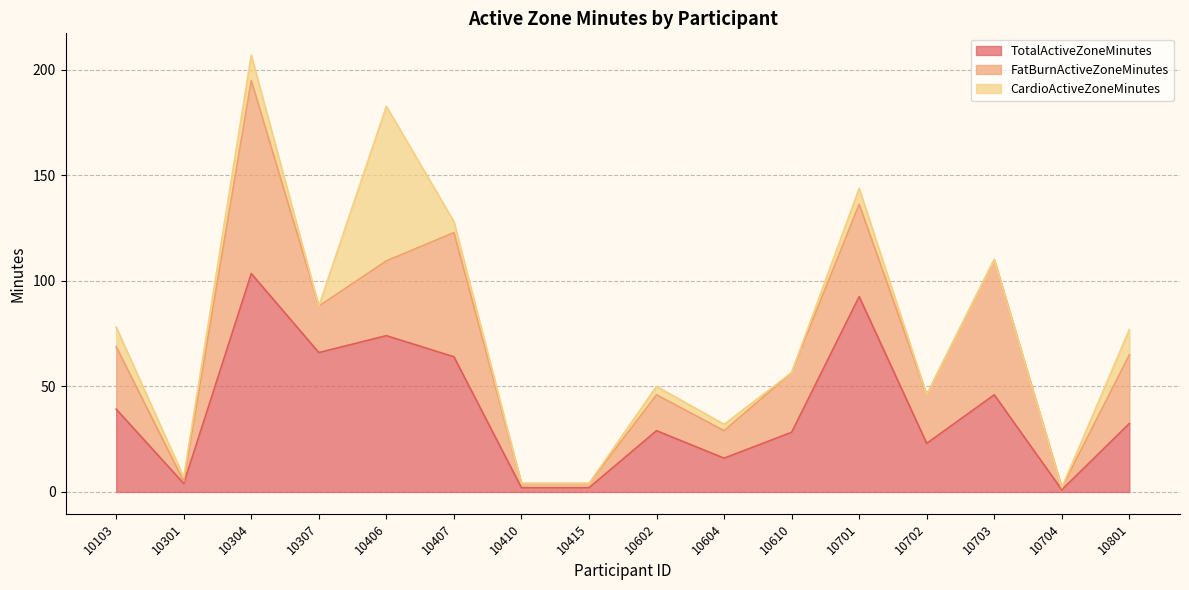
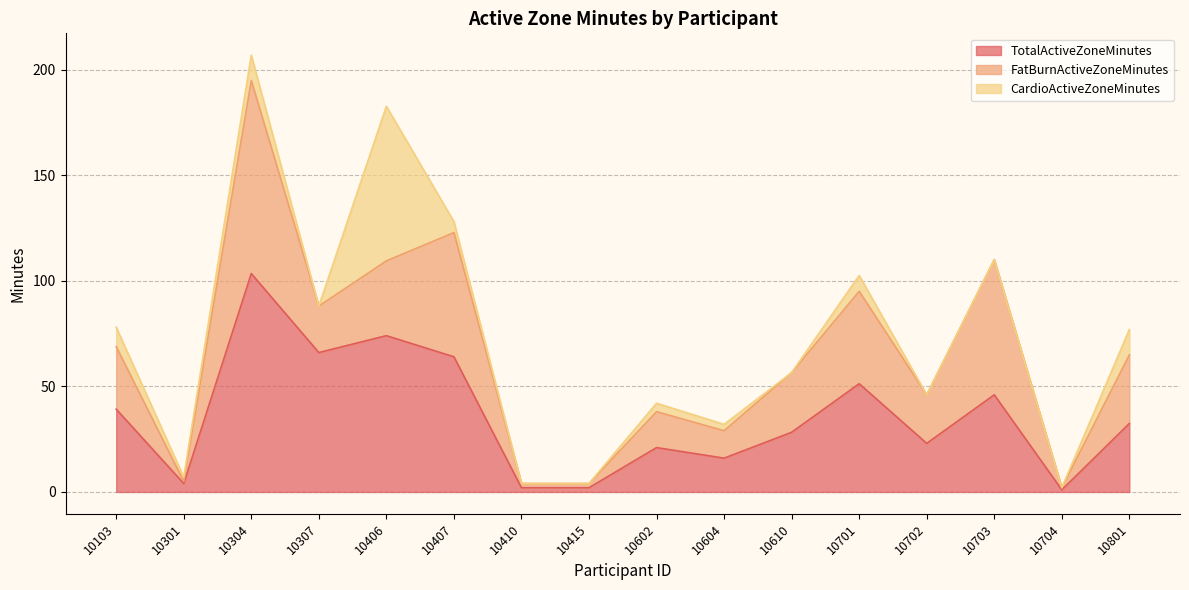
  {
    "TotalActiveZoneMinutes": {
      "10103": 39,
      "10304": 103,
      "10307": 66,
      "10406": 74,
      "10407": 64,
      "10410": 2,
      "10415": 2,
-     "10602": 29,
+     "10602": 21,
      "10604": 16,
      "10610": 28,
-     "10701": 92,
+     "10701": 51,
      "10702": 23,
      "10703": 46,
      "10801": 32
    }
  }
